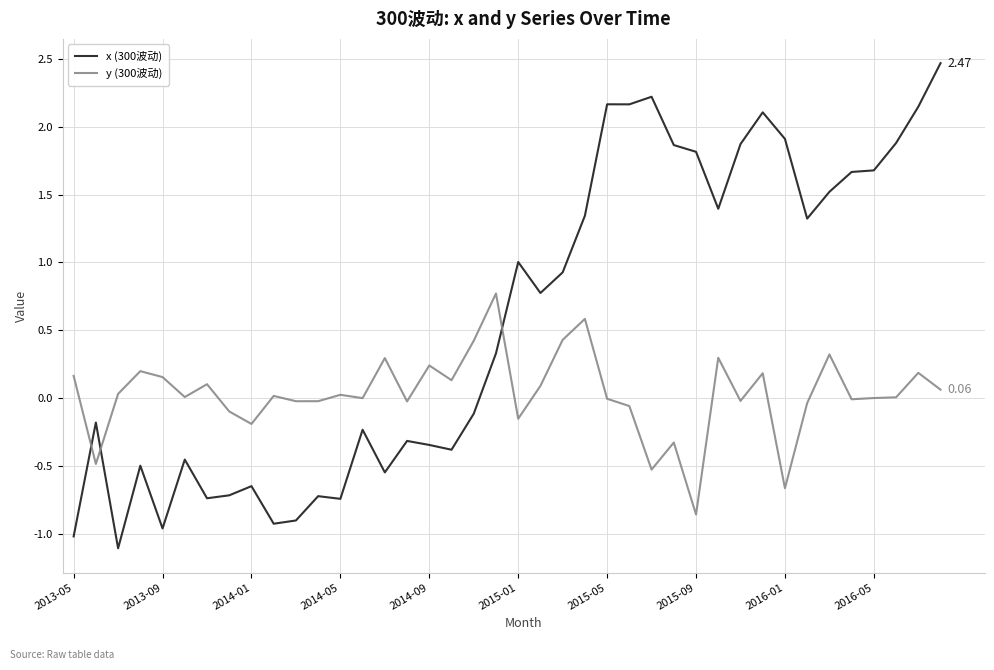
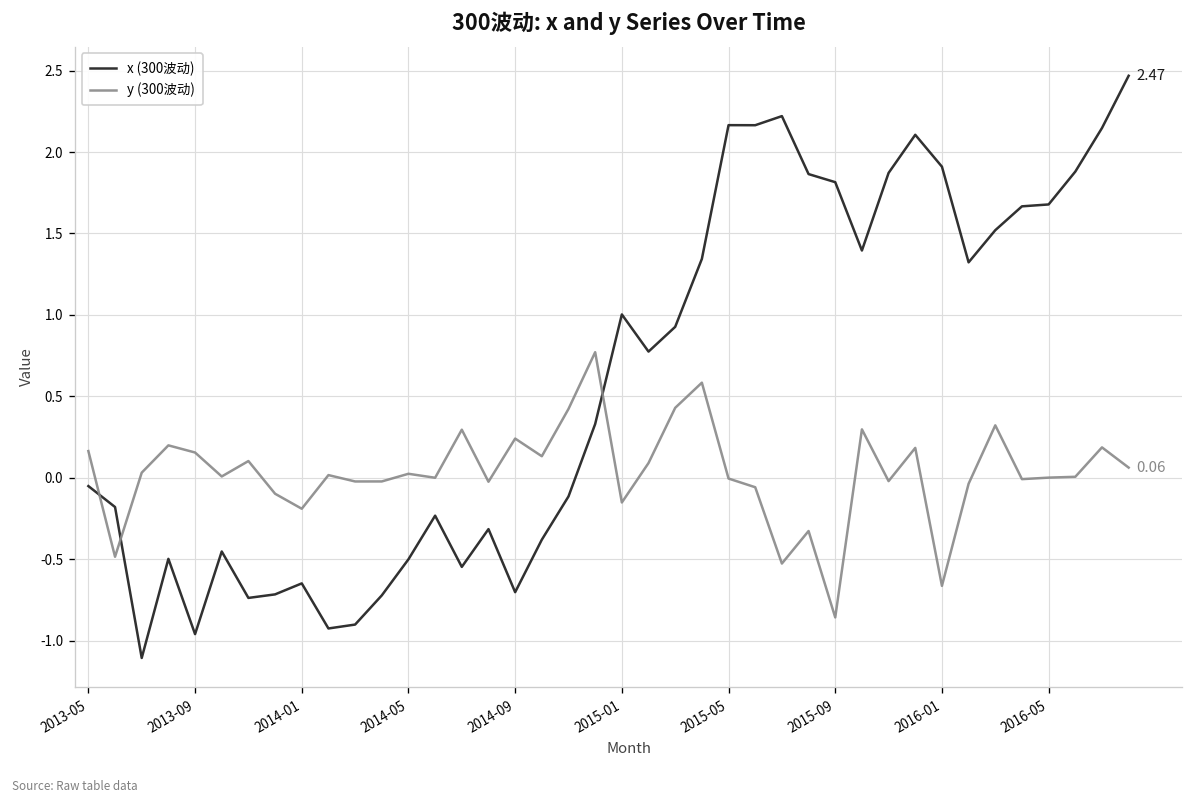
  {
    "x (300波动)": {
-     "2013-05": -1.02,
+     "2013-05": -0.05,
      "2013-09": -0.96,
      "2014-01": -0.65,
-     "2014-05": -0.74,
-     "2014-09": -0.34,
+     "2014-05": -0.50,
+     "2014-09": -0.70,
      "2015-01": 1.00,
      "2015-05": 2.16,
      "2015-09": 1.81,
      "2016-01": 1.91,
      "2016-05": 1.68
    },
    "y (300波动)": {
      "2013-05": 0.16,
      "2013-09": 0.16,
      "2014-01": -0.19,
      "2014-05": 0.03,
      "2014-09": 0.24,
      "2015-01": -0.15,
      "2015-05": 0.00,
      "2015-09": -0.86,
      "2016-01": -0.66,
      "2016-05": 0.00
    }
  }
